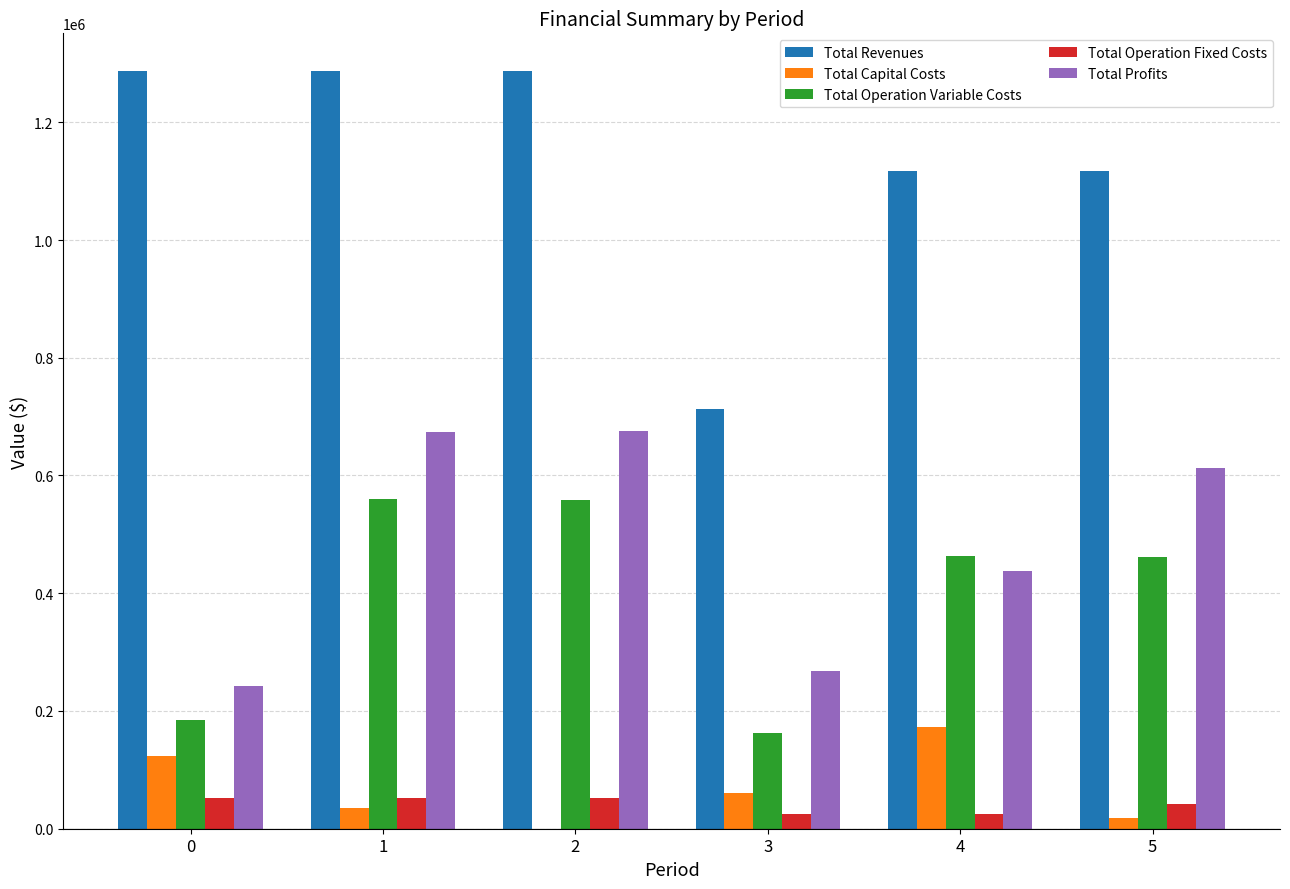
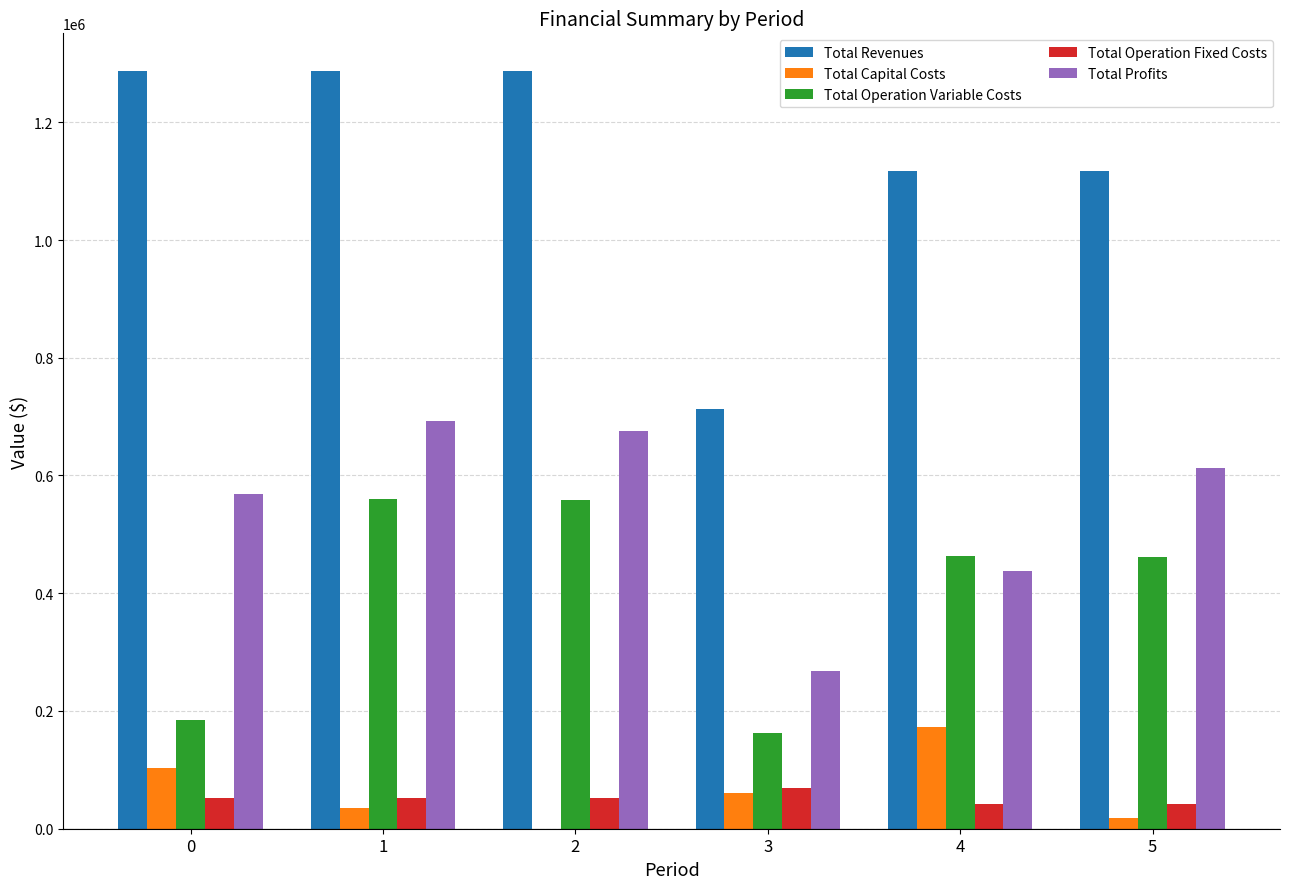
  {
    "Total Revenues": {
      "0": 1290000,
      "1": 1290000,
      "2": 1290000,
      "3": 710000,
      "4": 1120000,
      "5": 1120000
    },
    "Total Capital Costs": {
-     "0": 120000,
+     "0": 100000,
      "1": 40000,
      "2": 0,
      "3": 60000,
      "4": 170000,
      "5": 20000
    },
    "Total Operation Variable Costs": {
      "0": 180000,
      "1": 560000,
      "2": 560000,
      "3": 160000,
      "4": 460000,
      "5": 460000
    },
    "Total Operation Fixed Costs": {
      "0": 50000,
      "1": 50000,
      "2": 50000,
-     "3": 20000,
-     "4": 20000,
+     "3": 70000,
+     "4": 40000,
      "5": 40000
    },
    "Total Profits": {
-     "0": 240000,
-     "1": 670000,
+     "0": 570000,
+     "1": 690000,
      "2": 680000,
      "3": 270000,
      "4": 440000,
      "5": 610000
    }
  }
